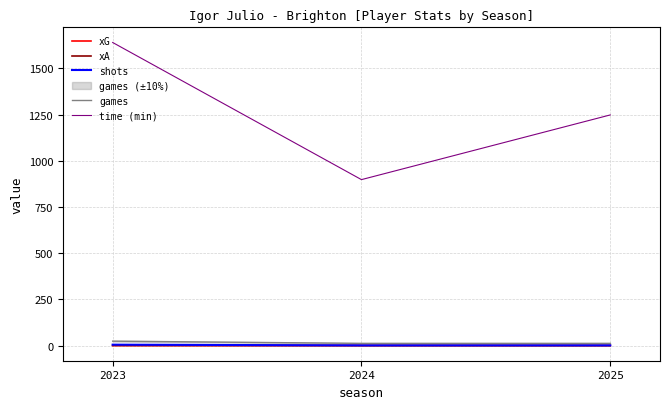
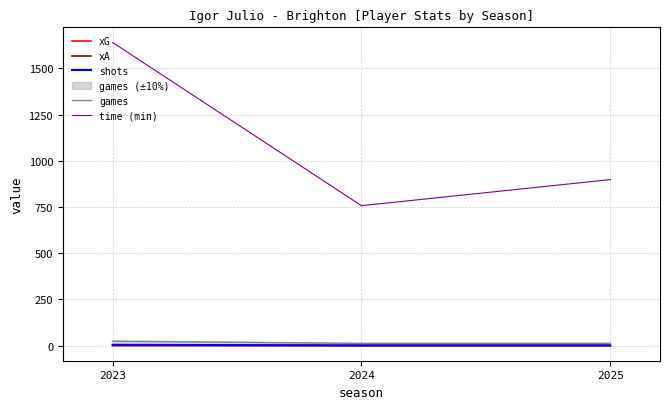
  {
    "games (±10%)": {
      "2023": 20
    },
    "time (min)": {
      "2023": 1640,
-     "2024": 900,
-     "2025": 1250
+     "2024": 760,
+     "2025": 900
    }
  }
